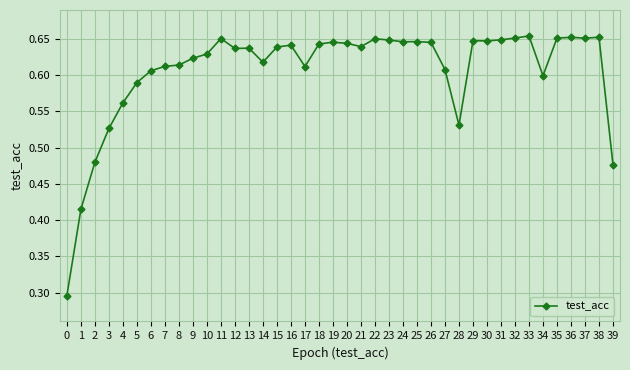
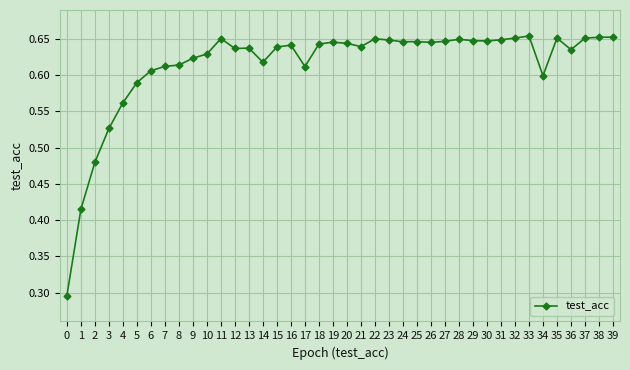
  {
    "0": 0.30,
    "1": 0.42,
    "2": 0.48,
    "3": 0.53,
    "4": 0.56,
    "5": 0.59,
    "6": 0.61,
    "7": 0.61,
    "8": 0.61,
    "9": 0.62,
    "10": 0.63,
    "11": 0.65,
    "12": 0.64,
    "13": 0.64,
    "14": 0.62,
    "15": 0.64,
    "16": 0.64,
    "17": 0.61,
    "18": 0.64,
    "19": 0.65,
    "20": 0.64,
    "21": 0.64,
    "22": 0.65,
    "23": 0.65,
    "24": 0.65,
    "25": 0.65,
    "26": 0.65,
-   "27": 0.61,
-   "28": 0.53,
+   "27": 0.65,
+   "28": 0.65,
    "29": 0.65,
    "30": 0.65,
    "31": 0.65,
    "32": 0.65,
    "33": 0.65,
    "34": 0.60,
    "35": 0.65,
-   "36": 0.65,
+   "36": 0.64,
    "37": 0.65,
    "38": 0.65,
-   "39": 0.48
+   "39": 0.65
  }
